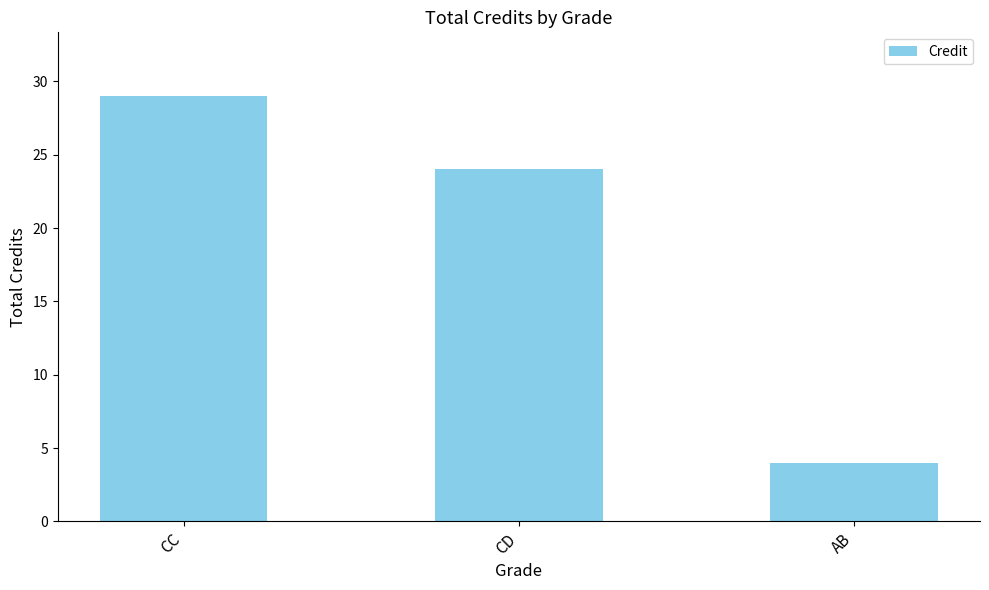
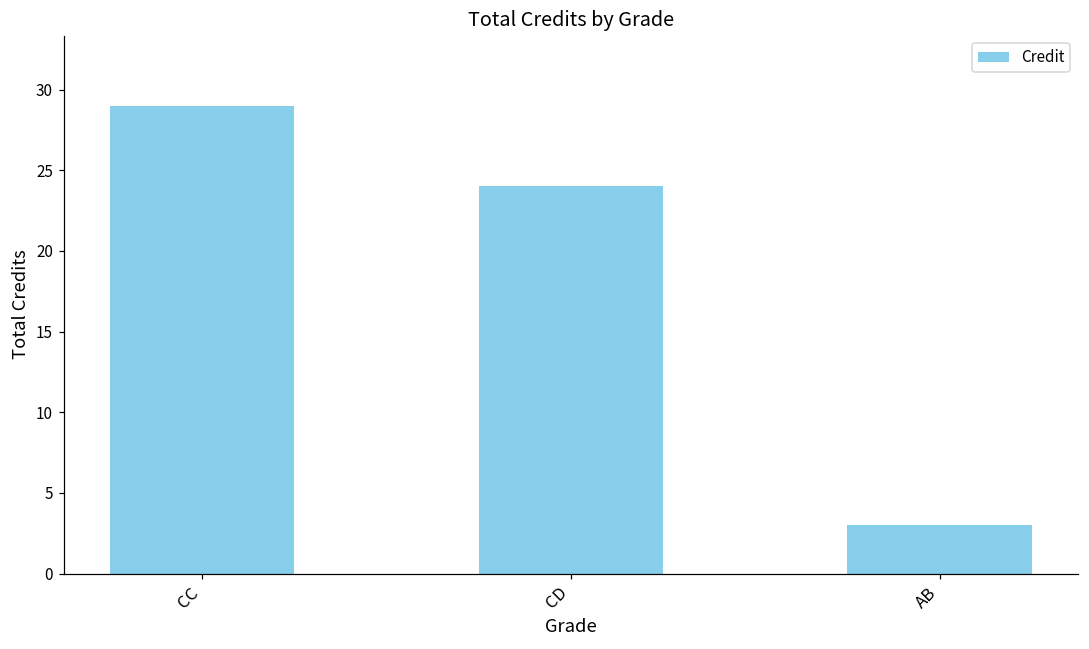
  {
    "CC": 29,
    "CD": 24,
-   "AB": 4
+   "AB": 3
  }
